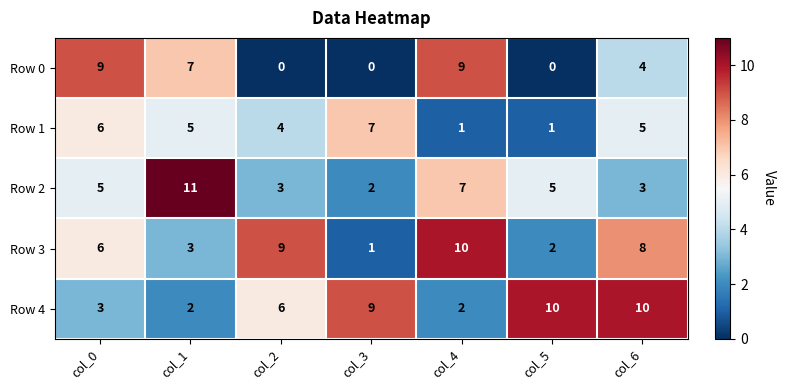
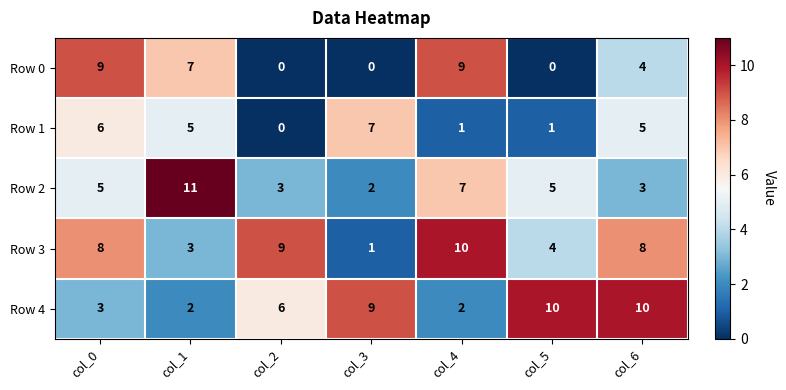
  {
    "Row 0": {
      "col_0": 9,
      "col_1": 7,
      "col_2": 0,
      "col_3": 0,
      "col_4": 9,
      "col_5": 0,
      "col_6": 4
    },
    "Row 1": {
      "col_0": 6,
      "col_1": 5,
-     "col_2": 4,
+     "col_2": 0,
      "col_3": 7,
      "col_4": 1,
      "col_5": 1,
      "col_6": 5
    },
    "Row 2": {
      "col_0": 5,
      "col_1": 11,
      "col_2": 3,
      "col_3": 2,
      "col_4": 7,
      "col_5": 5,
      "col_6": 3
    },
    "Row 3": {
-     "col_0": 6,
+     "col_0": 8,
      "col_1": 3,
      "col_2": 9,
      "col_3": 1,
      "col_4": 10,
-     "col_5": 2,
+     "col_5": 4,
      "col_6": 8
    },
    "Row 4": {
      "col_0": 3,
      "col_1": 2,
      "col_2": 6,
      "col_3": 9,
      "col_4": 2,
      "col_5": 10,
      "col_6": 10
    }
  }
